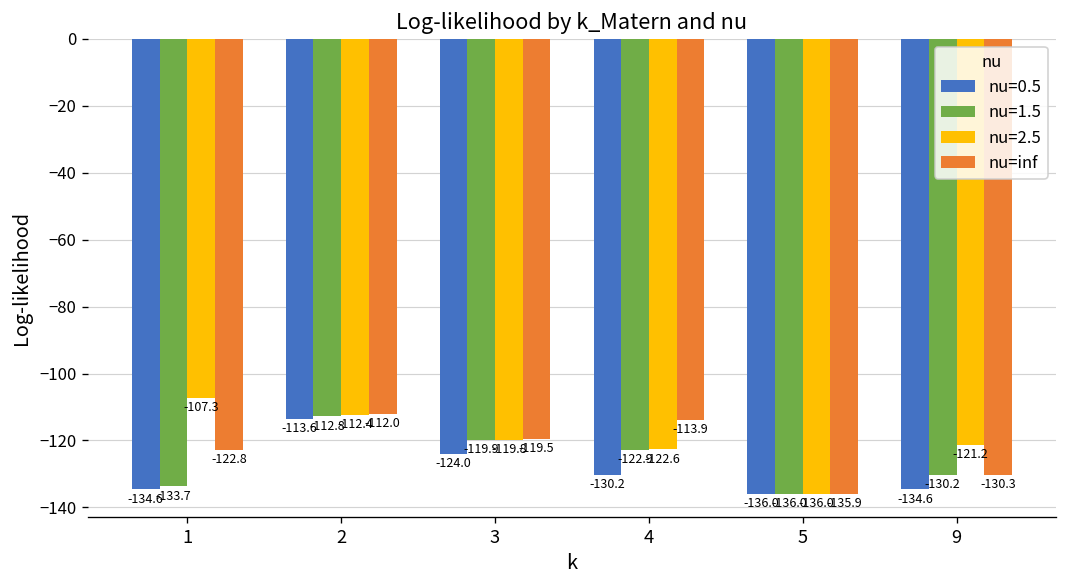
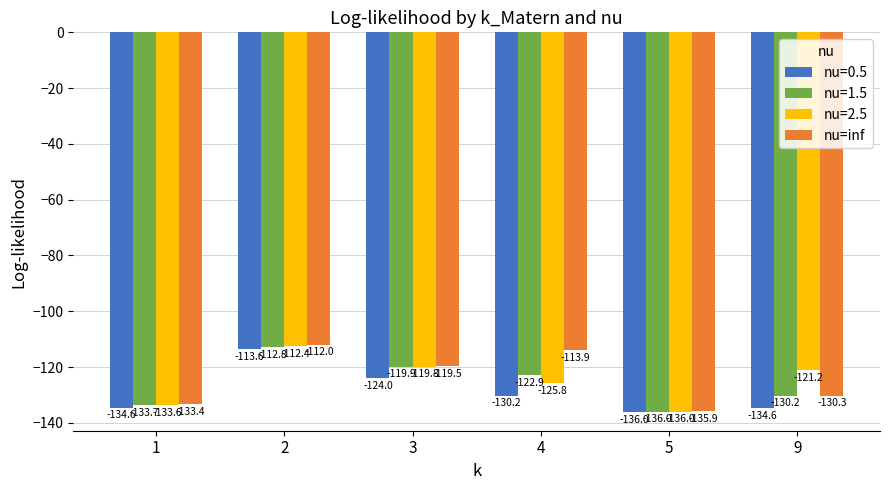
  {
    "nu=0.5": {
      "3": -124.0,
      "4": -130.2,
      "9": -134.6
    },
    "nu=1.5": {
      "9": -130.2
    },
    "nu=2.5": {
-     "1": -107.3,
-     "4": -122.6,
+     "1": -133.6,
+     "4": -125.8,
      "9": -121.2
    },
    "nu=inf": {
-     "1": -122.8,
+     "1": -133.4,
      "4": -113.9,
      "9": -130.3
    }
  }
